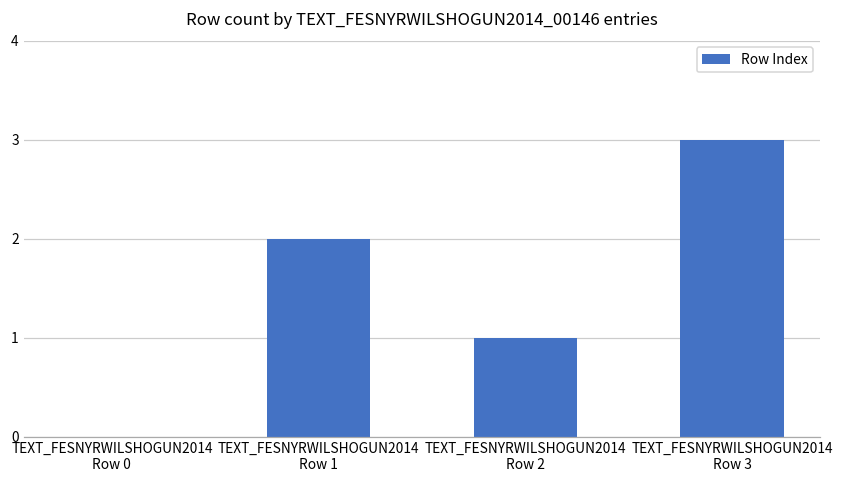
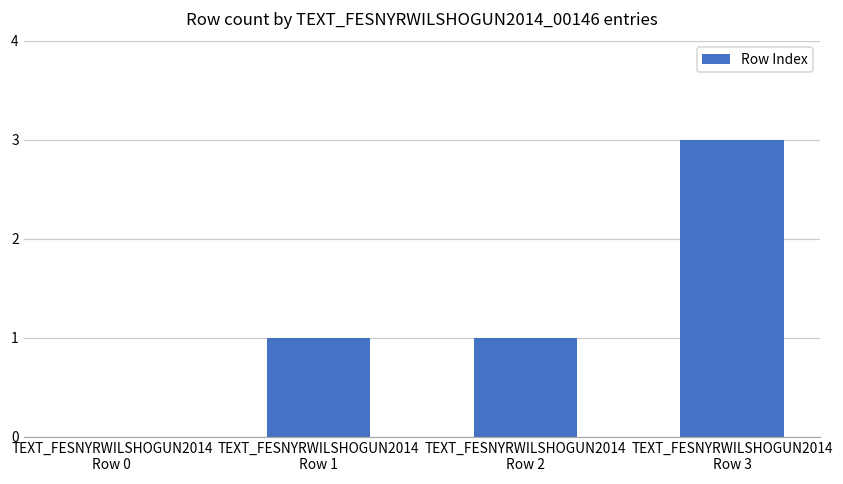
  {
    "TEXT_FESNYRWILSHOGUN2014 Row 0": 0,
-   "TEXT_FESNYRWILSHOGUN2014 Row 1": 2,
+   "TEXT_FESNYRWILSHOGUN2014 Row 1": 1,
    "TEXT_FESNYRWILSHOGUN2014 Row 2": 1,
    "TEXT_FESNYRWILSHOGUN2014 Row 3": 3
  }
